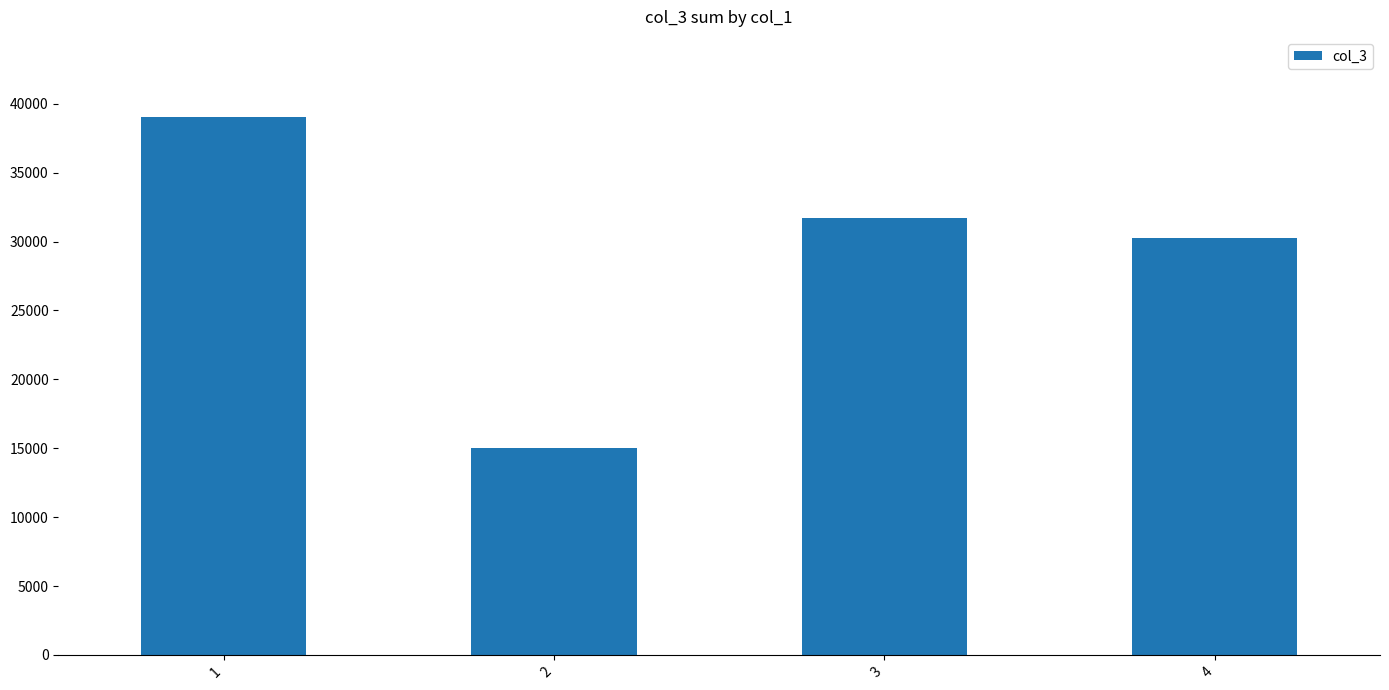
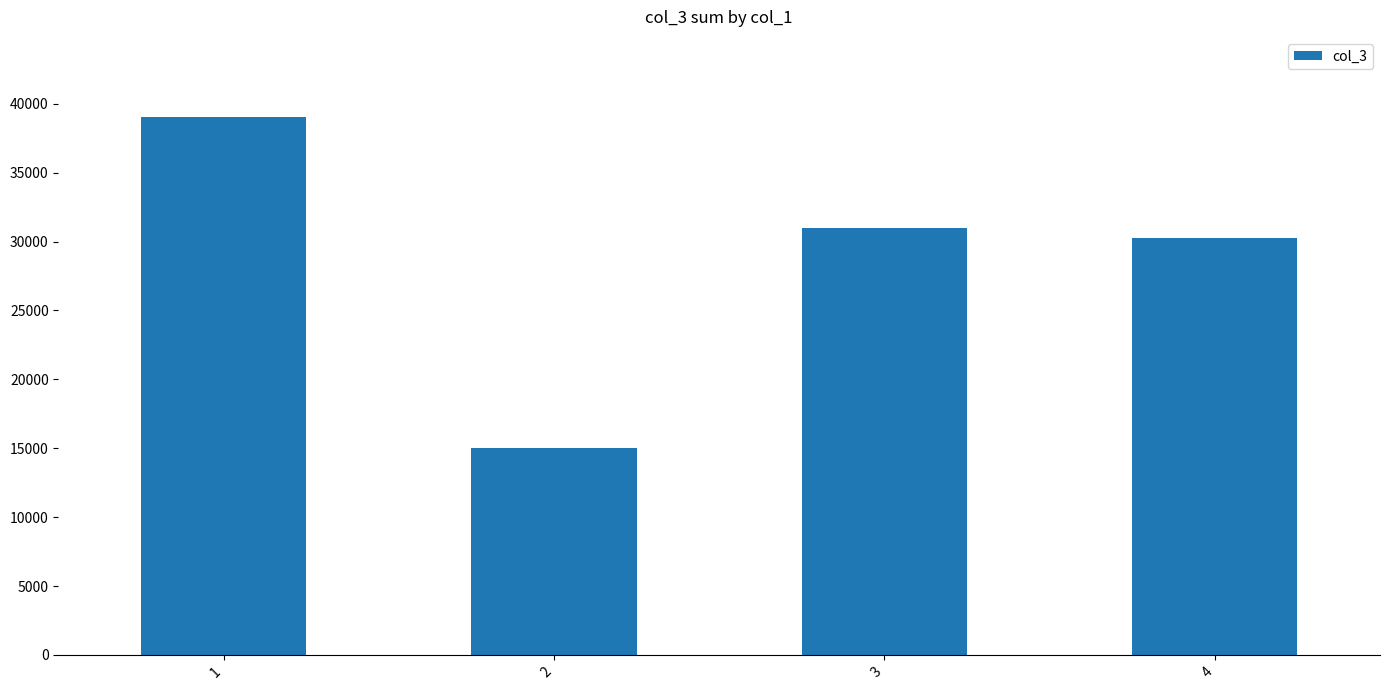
  {
    "1": 39000,
    "2": 15000,
-   "3": 31700,
+   "3": 31000,
    "4": 30300
  }
